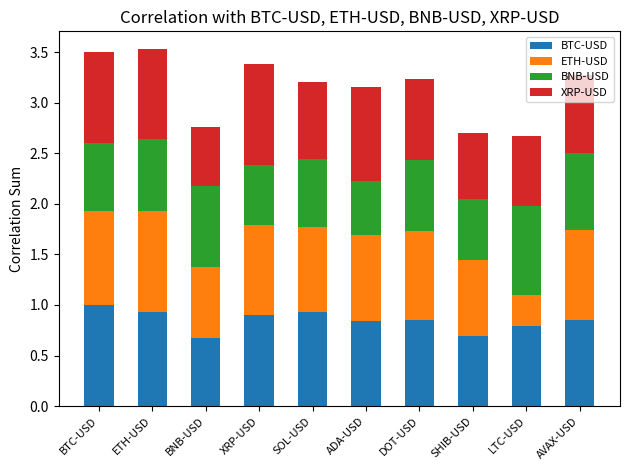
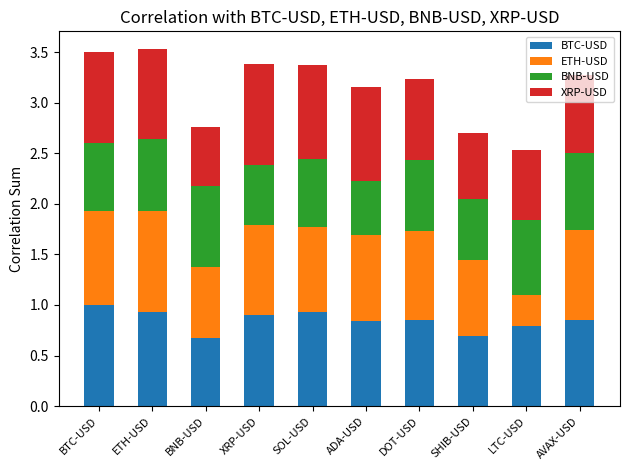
  {
    "BTC-USD": {
      "BTC-USD": 1.00,
      "ETH-USD": 0.93,
      "BNB-USD": 0.67,
      "XRP-USD": 0.90,
      "SOL-USD": 0.93,
      "ADA-USD": 0.85,
      "DOT-USD": 0.85,
      "SHIB-USD": 0.69,
      "LTC-USD": 0.79,
      "AVAX-USD": 0.86
    },
    "ETH-USD": {
      "BTC-USD": 0.93,
      "ETH-USD": 1.00,
      "BNB-USD": 0.71,
      "XRP-USD": 0.89,
      "SOL-USD": 0.85,
      "ADA-USD": 0.85,
      "DOT-USD": 0.88,
      "SHIB-USD": 0.75,
      "LTC-USD": 0.31,
      "AVAX-USD": 0.89
    },
    "BNB-USD": {
      "BTC-USD": 0.67,
      "ETH-USD": 0.71,
      "BNB-USD": 0.80,
      "XRP-USD": 0.58,
      "SOL-USD": 0.66,
      "ADA-USD": 0.53,
      "DOT-USD": 0.70,
      "SHIB-USD": 0.61,
-     "LTC-USD": 0.88,
+     "LTC-USD": 0.73,
      "AVAX-USD": 0.76
    },
    "XRP-USD": {
      "BTC-USD": 0.90,
      "ETH-USD": 0.89,
      "BNB-USD": 0.58,
      "XRP-USD": 1.00,
-     "SOL-USD": 0.76,
+     "SOL-USD": 0.93,
      "ADA-USD": 0.93,
      "DOT-USD": 0.80,
      "SHIB-USD": 0.65,
      "LTC-USD": 0.69
    }
  }
